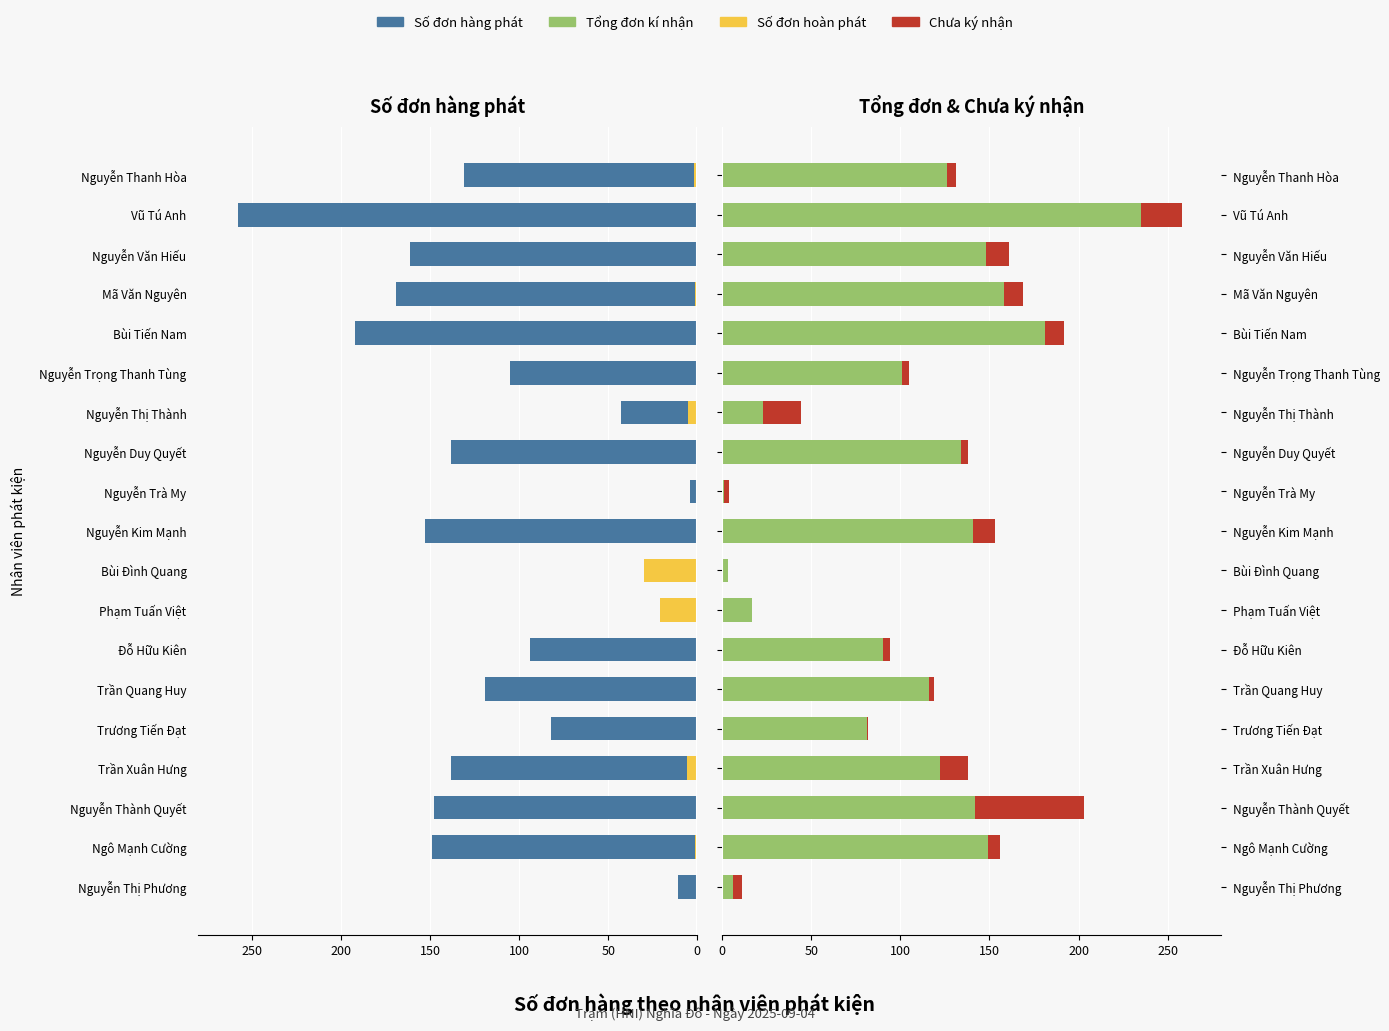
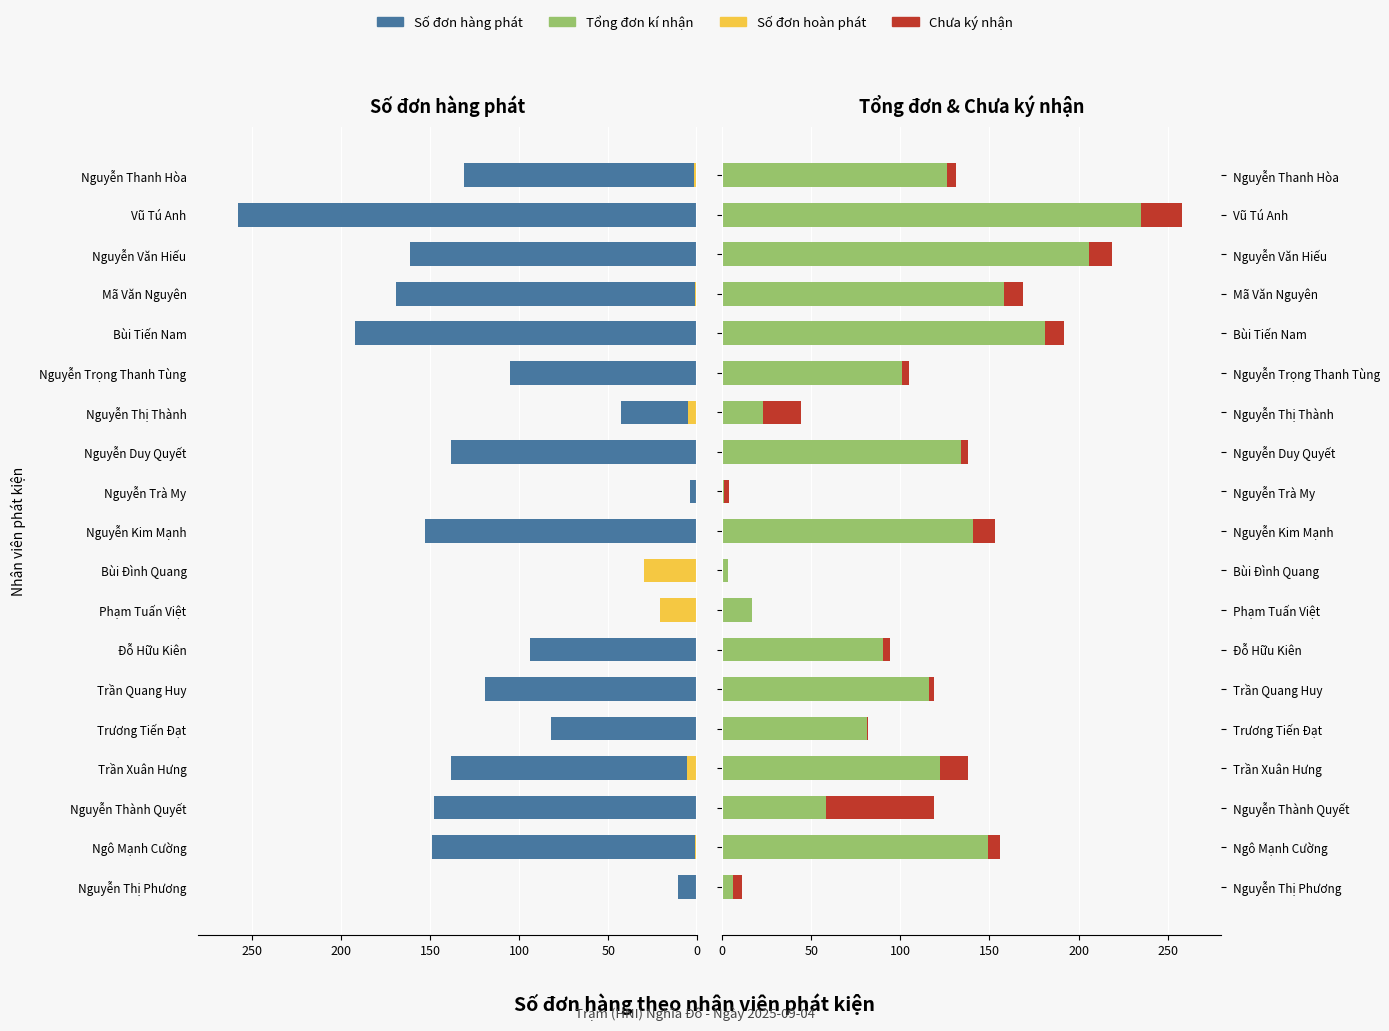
  {
    "Tổng đơn & Chưa ký nhận": {
      "Tổng đơn kí nhận": {
        "Nguyễn Thanh Hòa": 126,
        "Vũ Tú Anh": 235,
-       "Nguyễn Văn Hiếu": 148,
+       "Nguyễn Văn Hiếu": 206,
        "Mã Văn Nguyên": 158,
        "Bùi Tiến Nam": 181,
        "Nguyễn Trọng Thanh Tùng": 101,
        "Nguyễn Thị Thành": 23,
        "Nguyễn Duy Quyết": 134,
        "Nguyễn Kim Mạnh": 141,
        "Bùi Đình Quang": 3,
        "Phạm Tuấn Việt": 17,
        "Đỗ Hữu Kiên": 90,
        "Trần Quang Huy": 116,
        "Trương Tiến Đạt": 81,
        "Trần Xuân Hưng": 122,
-       "Nguyễn Thành Quyết": 142,
+       "Nguyễn Thành Quyết": 58,
        "Ngô Mạnh Cường": 149,
        "Nguyễn Thị Phương": 6
      },
      "Chưa ký nhận": {
        "Nguyễn Thanh Hòa": 5,
        "Vũ Tú Anh": 23,
        "Nguyễn Văn Hiếu": 13,
        "Mã Văn Nguyên": 11,
        "Bùi Tiến Nam": 11,
        "Nguyễn Trọng Thanh Tùng": 4,
        "Nguyễn Thị Thành": 21,
        "Nguyễn Duy Quyết": 4,
        "Nguyễn Trà My": 3,
        "Nguyễn Kim Mạnh": 12,
        "Bùi Đình Quang": 0,
        "Phạm Tuấn Việt": 0,
        "Đỗ Hữu Kiên": 4,
        "Trần Quang Huy": 3,
        "Trần Xuân Hưng": 16,
        "Nguyễn Thành Quyết": 61,
        "Ngô Mạnh Cường": 7,
        "Nguyễn Thị Phương": 5
      }
    }
  }
